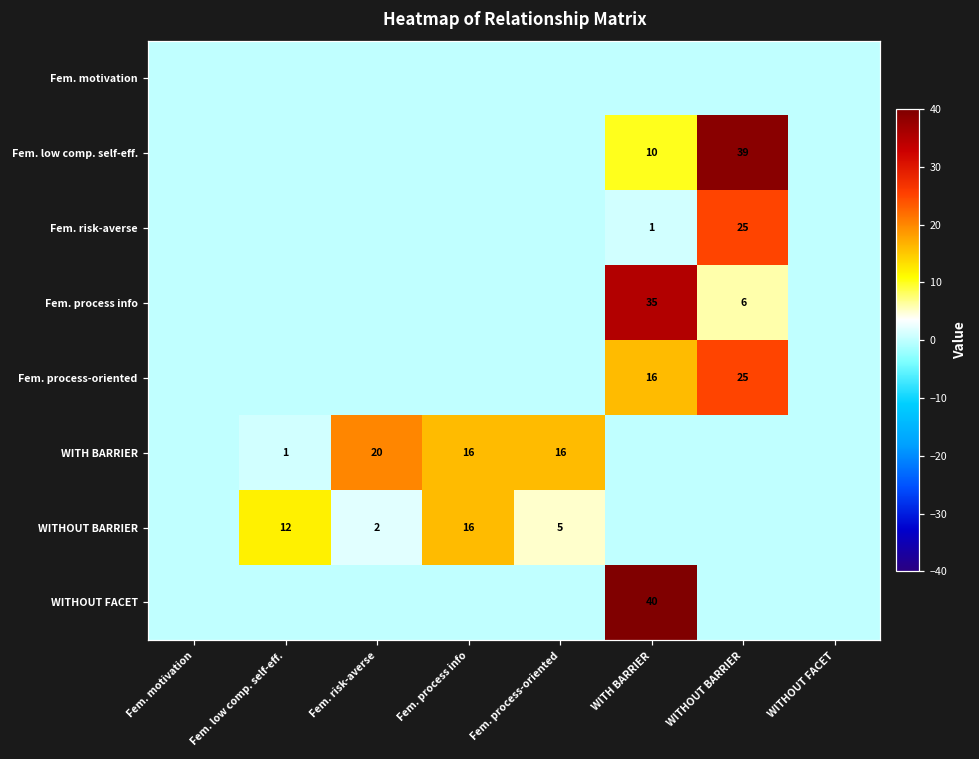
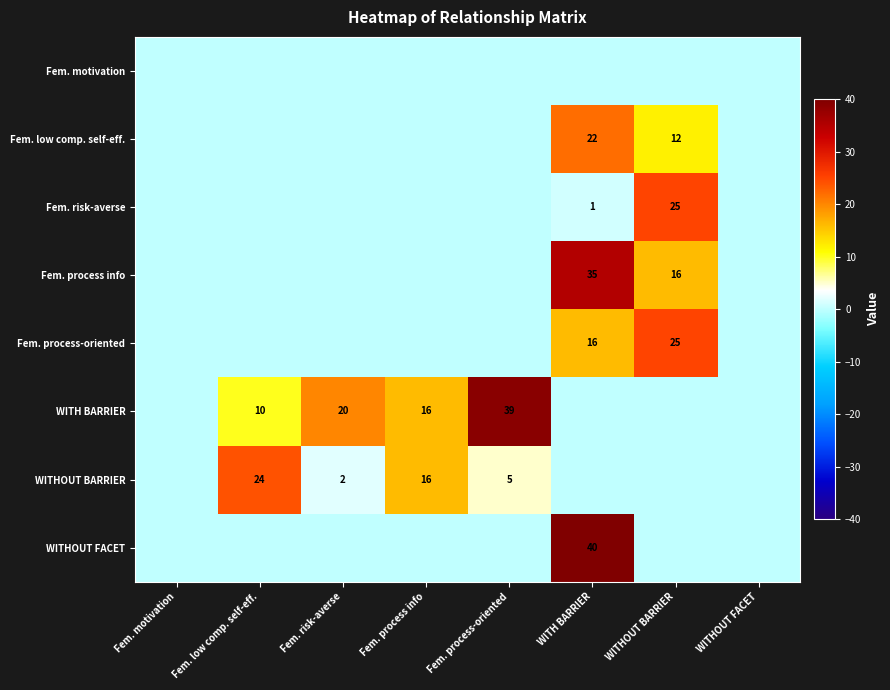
  {
    "Fem. low comp. self-eff.": {
-     "WITH BARRIER": 10,
-     "WITHOUT BARRIER": 39
+     "WITH BARRIER": 22,
+     "WITHOUT BARRIER": 12
    },
    "Fem. risk-averse": {
      "WITH BARRIER": 1,
      "WITHOUT BARRIER": 25
    },
    "Fem. process info": {
      "WITH BARRIER": 35,
-     "WITHOUT BARRIER": 6
+     "WITHOUT BARRIER": 16
    },
    "Fem. process-oriented": {
      "WITH BARRIER": 16,
      "WITHOUT BARRIER": 25
    },
    "WITH BARRIER": {
-     "Fem. low comp. self-eff.": 1,
+     "Fem. low comp. self-eff.": 10,
      "Fem. risk-averse": 20,
      "Fem. process info": 16,
-     "Fem. process-oriented": 16
+     "Fem. process-oriented": 39
    },
    "WITHOUT BARRIER": {
-     "Fem. low comp. self-eff.": 12,
+     "Fem. low comp. self-eff.": 24,
      "Fem. risk-averse": 2,
      "Fem. process info": 16,
      "Fem. process-oriented": 5
    },
    "WITHOUT FACET": {
      "WITH BARRIER": 40
    }
  }
